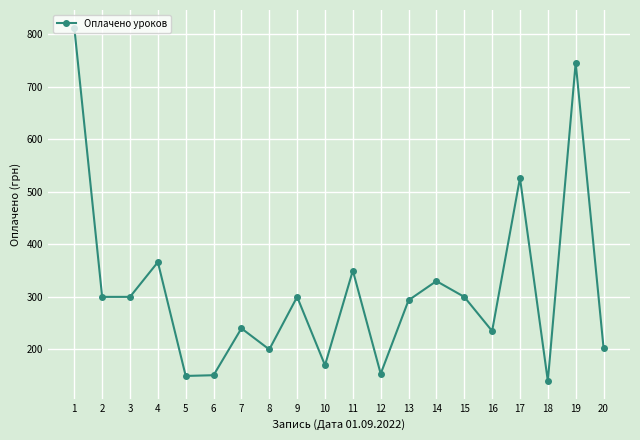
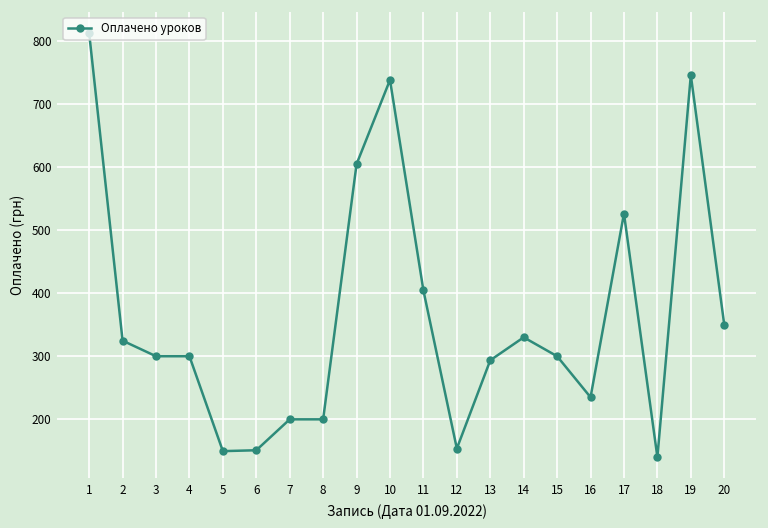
  {
-   "2": 300,
+   "2": 320,
    "3": 300,
-   "4": 370,
+   "4": 300,
    "5": 150,
    "6": 150,
-   "7": 240,
+   "7": 200,
    "8": 200,
-   "9": 300,
-   "10": 170,
-   "11": 350,
+   "9": 600,
+   "10": 740,
+   "11": 400,
    "12": 150,
    "13": 290,
    "14": 330,
    "15": 300,
    "16": 240,
    "17": 530,
    "18": 140,
    "19": 750,
-   "20": 200
+   "20": 350
  }
